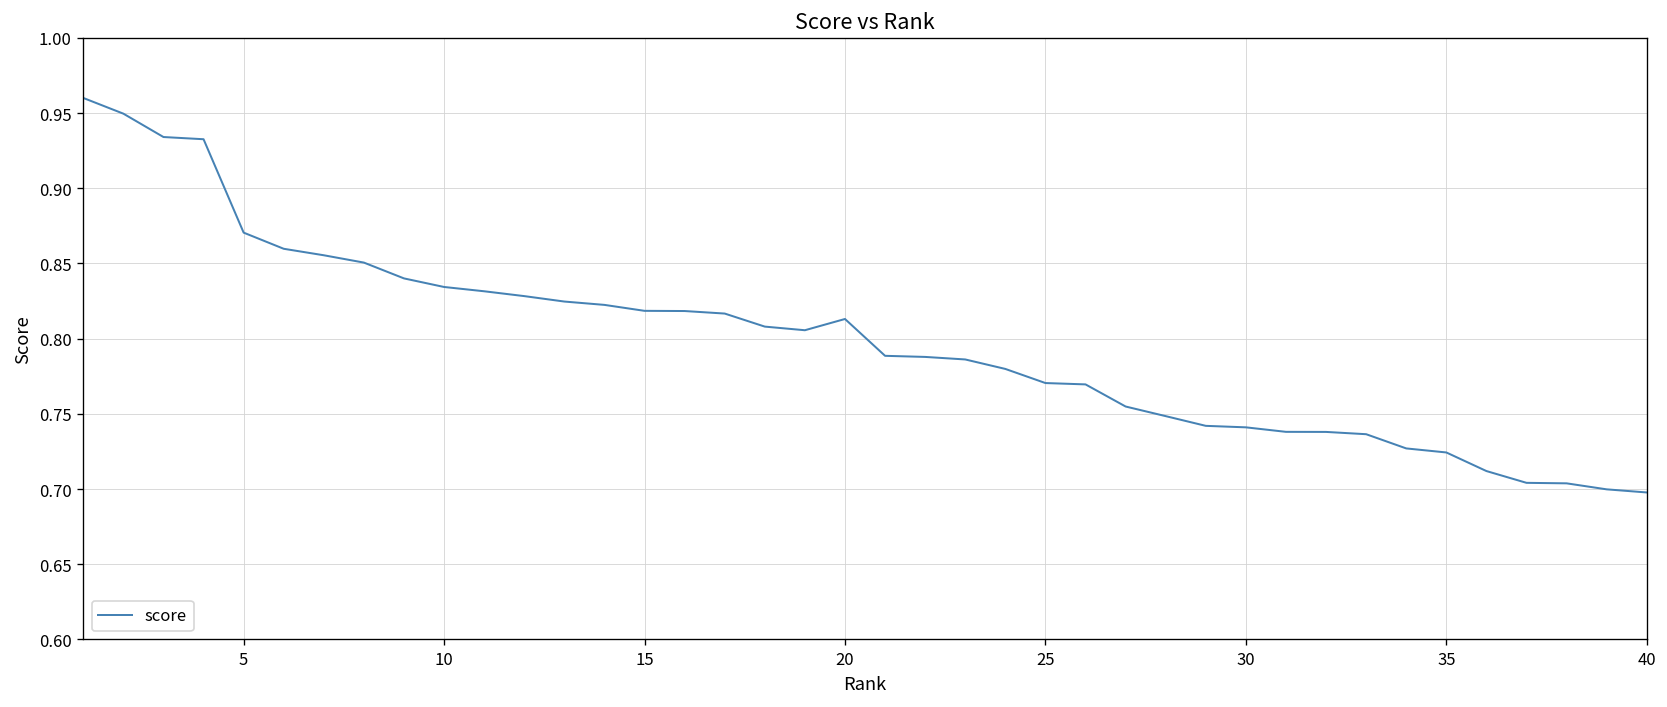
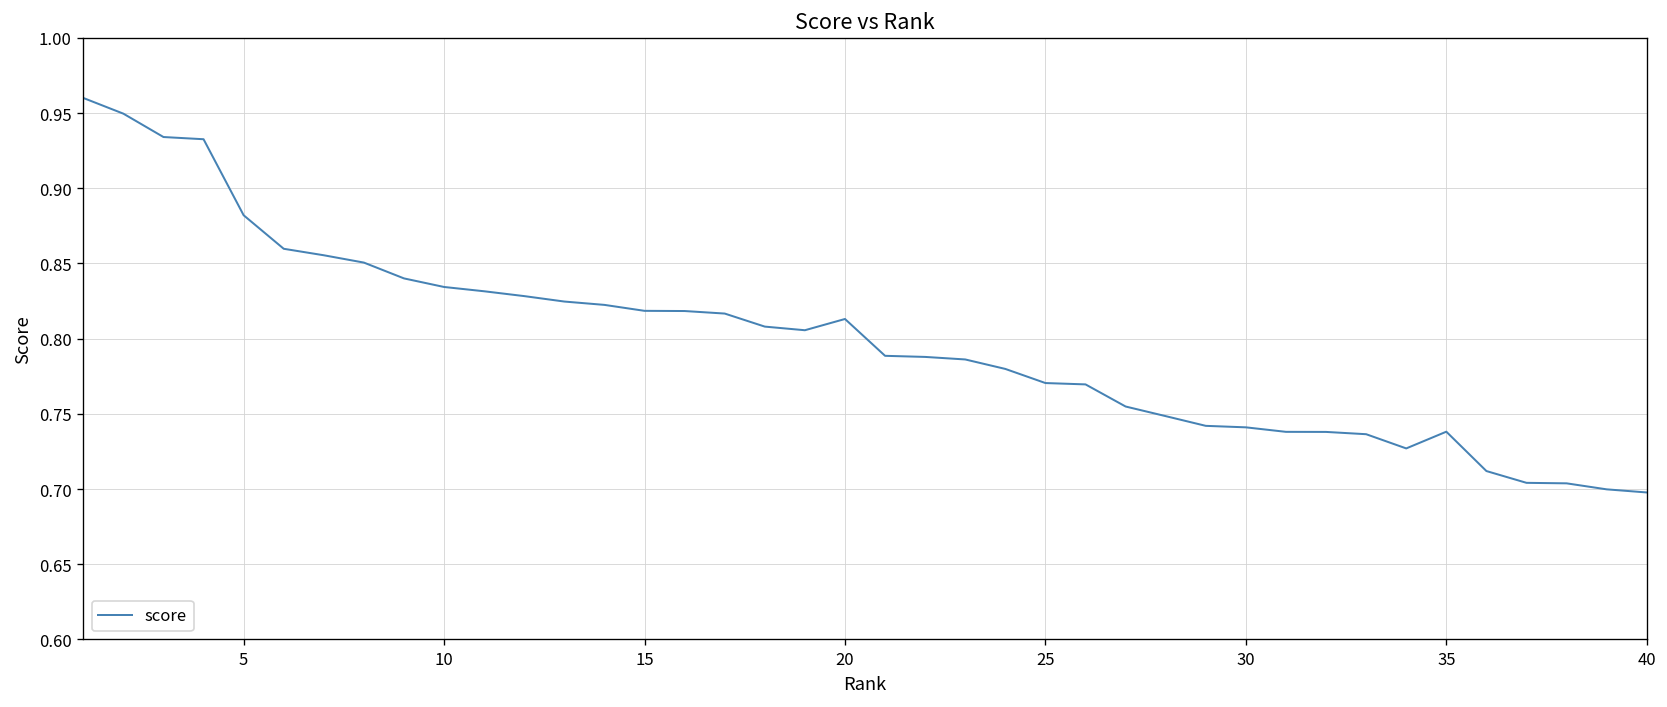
  {
-   "5": 0.870,
+   "5": 0.882,
    "10": 0.834,
    "15": 0.818,
    "20": 0.813,
    "25": 0.770,
    "30": 0.741,
-   "35": 0.724,
+   "35": 0.738,
    "40": 0.698
  }
